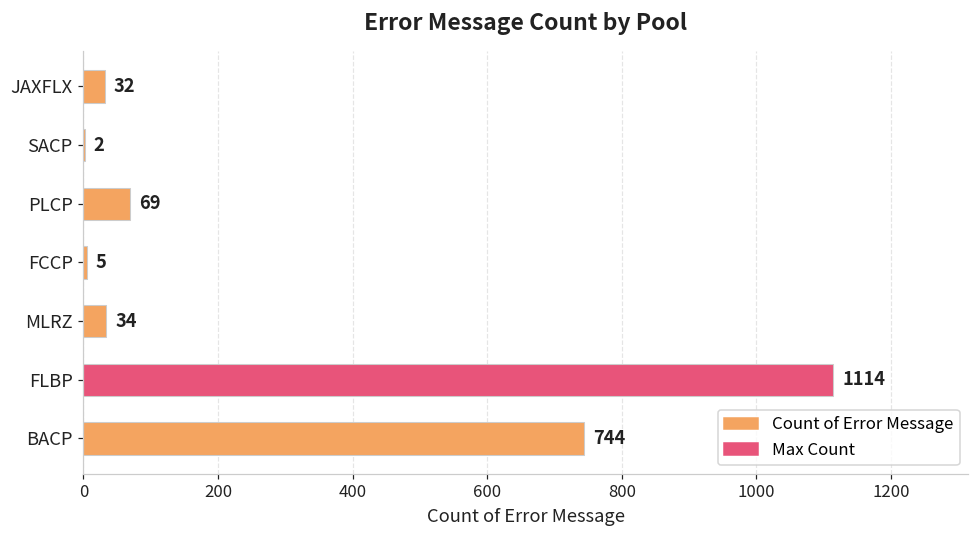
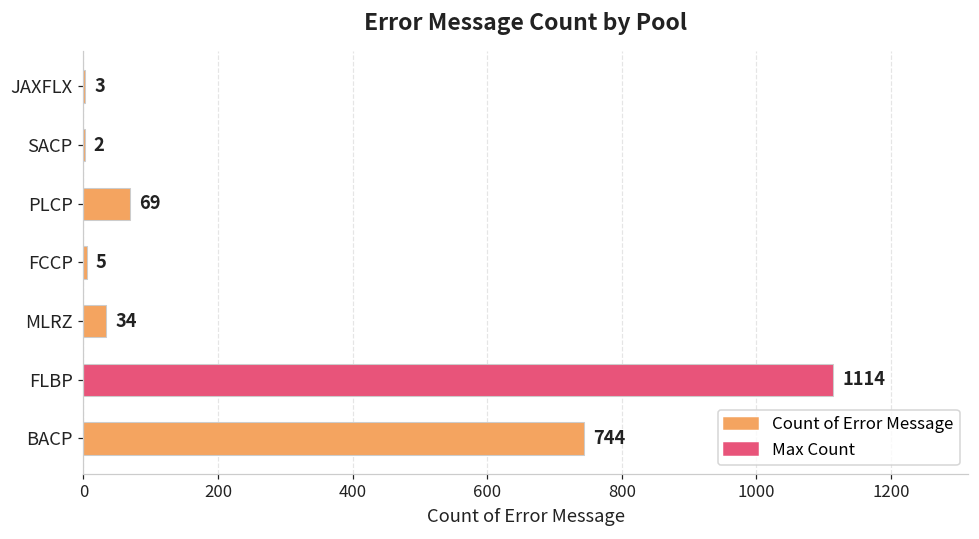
  {
-   "JAXFLX": 32,
+   "JAXFLX": 3,
    "SACP": 2,
    "PLCP": 69,
    "FCCP": 5,
    "MLRZ": 34,
    "FLBP": 1114,
    "BACP": 744
  }
